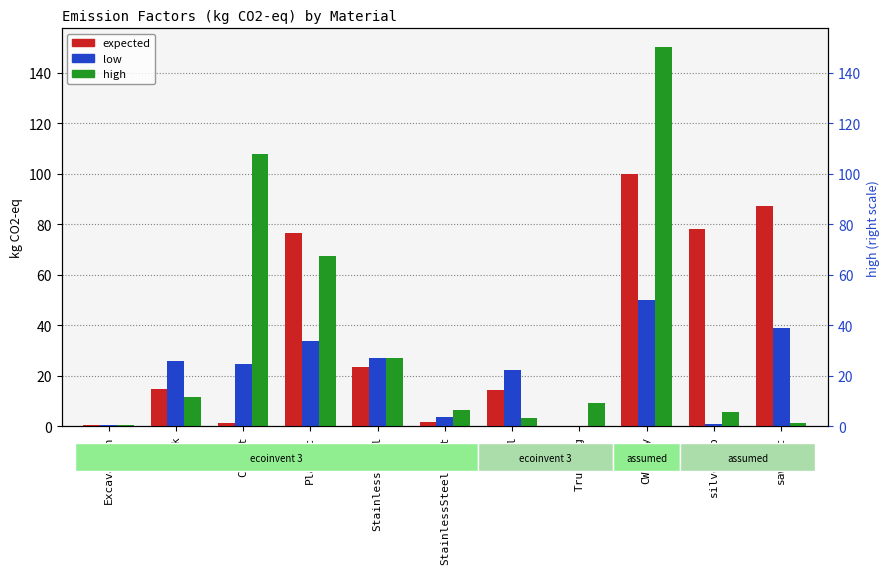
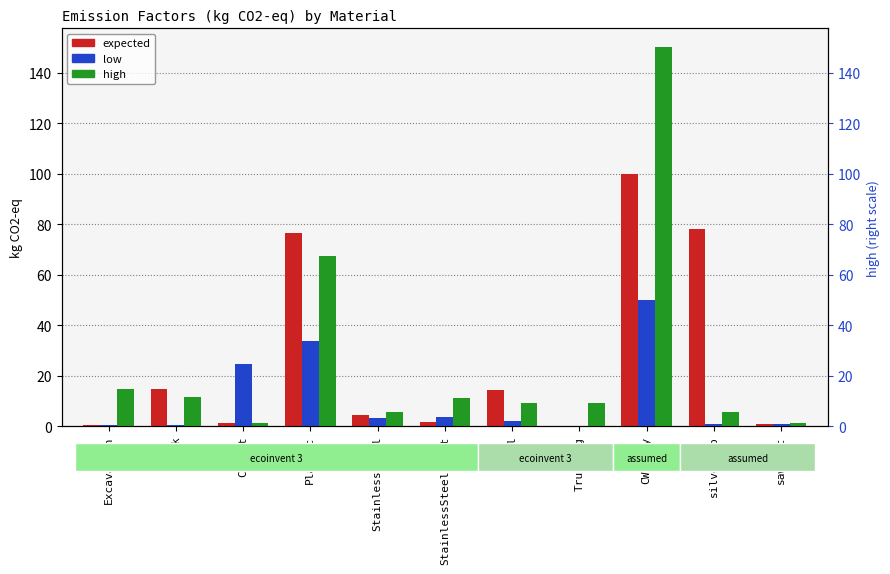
  {
    "expected": {
      "Brick": 15,
      "Cement": 1,
      "Plastic": 77,
-     "StainlessSteel": 23,
+     "StainlessSteel": 4,
      "StainlessSteelSheet": 2,
      "Steel": 14,
      "CWFClay": 100,
      "silver_np": 78,
-     "sawdust": 87
+     "sawdust": 1
    },
    "low": {
-     "Brick": 26,
+     "Brick": 0,
      "Cement": 25,
      "Plastic": 34,
-     "StainlessSteel": 27,
+     "StainlessSteel": 3,
      "StainlessSteelSheet": 4,
-     "Steel": 22,
+     "Steel": 2,
      "CWFClay": 50,
-     "sawdust": 39
+     "sawdust": 1
    },
    "high": {
-     "Excavation": 1,
+     "Excavation": 15,
      "Brick": 12,
-     "Cement": 108,
+     "Cement": 1,
      "Plastic": 67,
-     "StainlessSteel": 27,
-     "StainlessSteelSheet": 6,
-     "Steel": 3,
+     "StainlessSteel": 6,
+     "StainlessSteelSheet": 11,
+     "Steel": 9,
      "Trucking": 9,
      "CWFClay": 150,
      "silver_np": 6,
      "sawdust": 1
    }
  }
